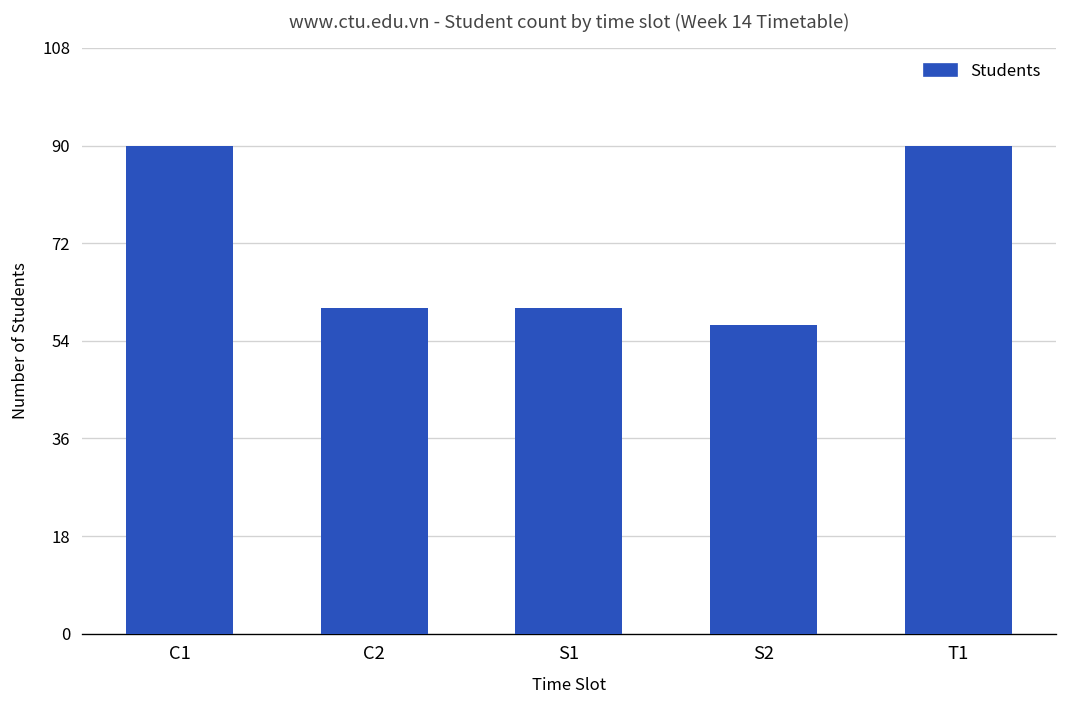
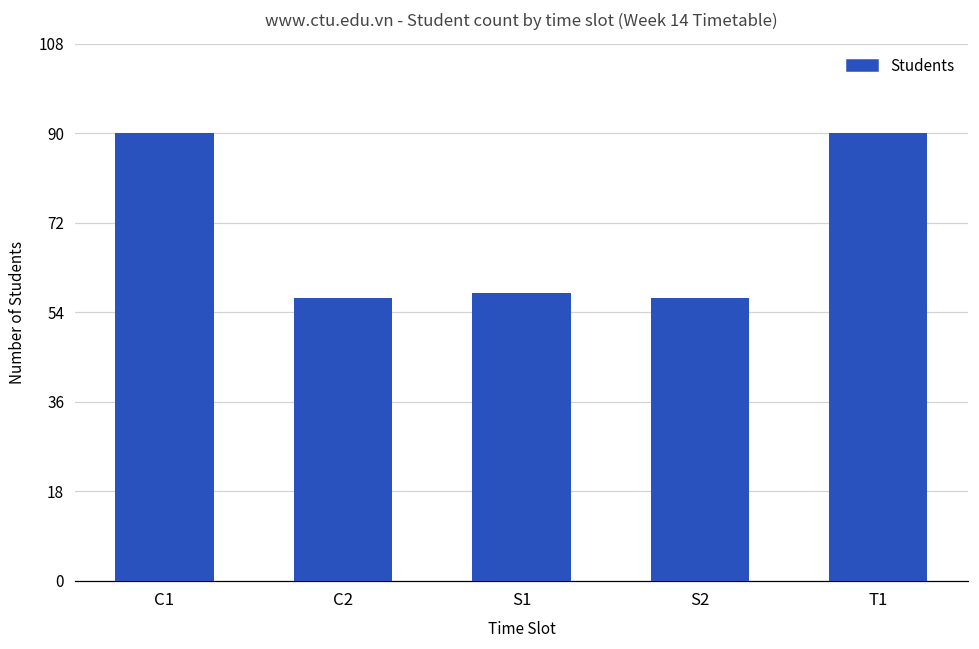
  {
    "C1": 90,
-   "C2": 60,
-   "S1": 60,
+   "C2": 57,
+   "S1": 58,
    "S2": 57,
    "T1": 90
  }
